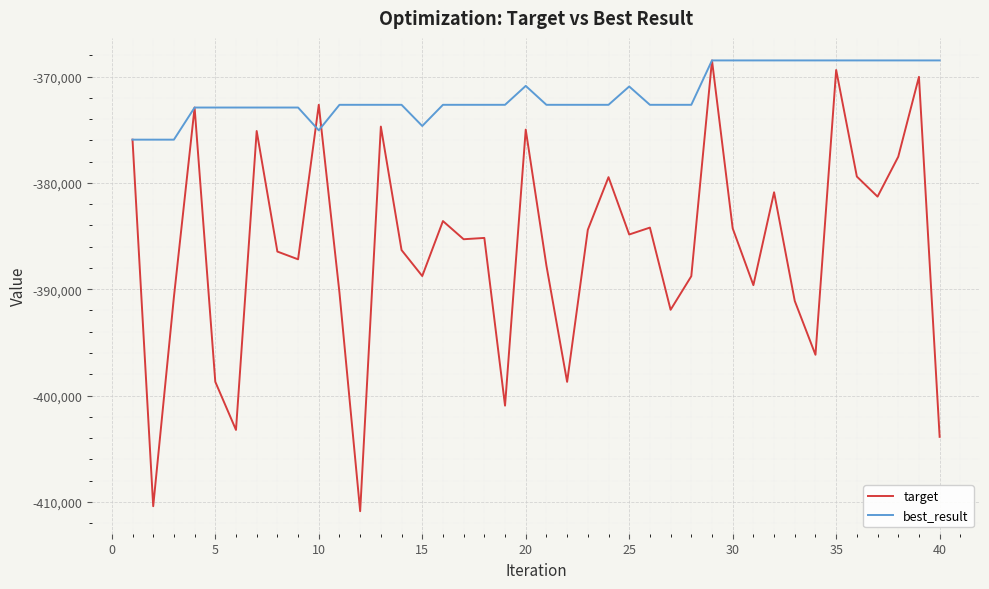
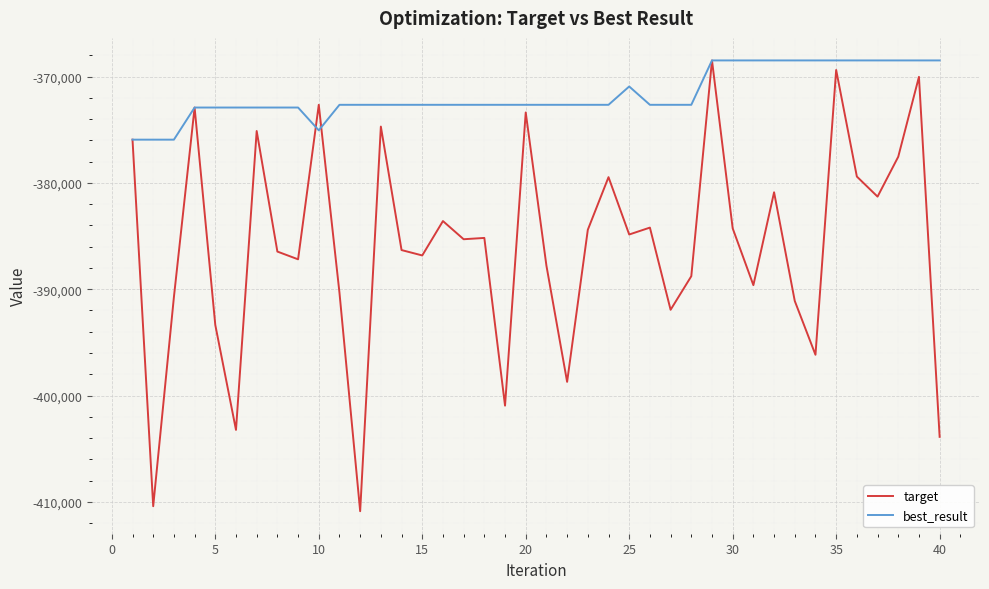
  {
    "target": {
-     "5": "-398,700",
+     "5": "-393,400",
      "10": "-372,700",
-     "15": "-388,800",
-     "20": "-375,000",
+     "15": "-386,800",
+     "20": "-373,400",
      "25": "-384,900",
      "30": "-384,300",
      "35": "-369,400",
      "40": "-403,900"
    },
    "best_result": {
      "5": "-372,900",
      "10": "-375,100",
-     "15": "-374,700",
-     "20": "-370,900",
+     "15": "-372,700",
+     "20": "-372,700",
      "25": "-370,900",
      "30": "-368,500",
      "35": "-368,500",
      "40": "-368,500"
    }
  }
